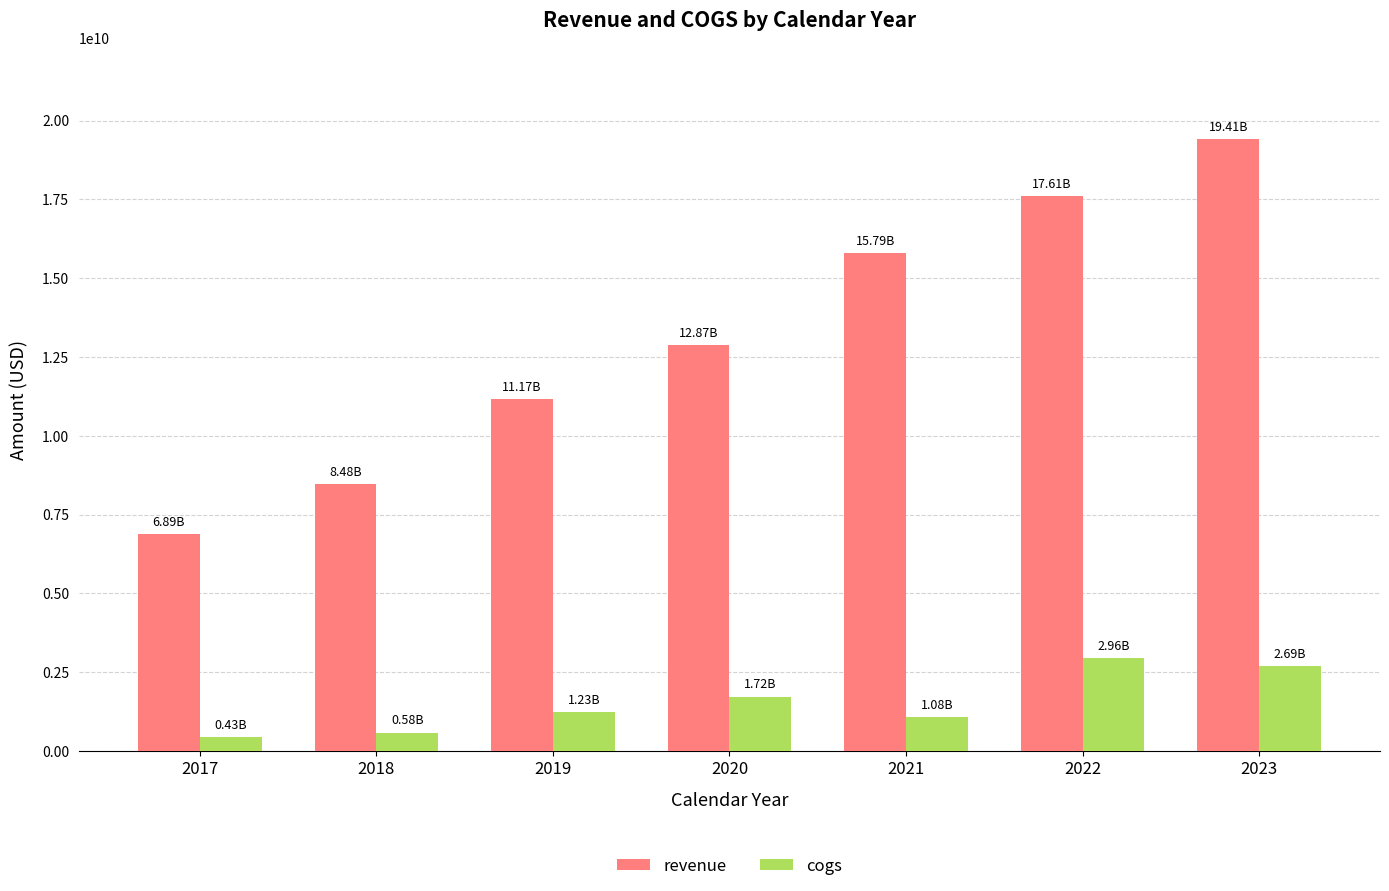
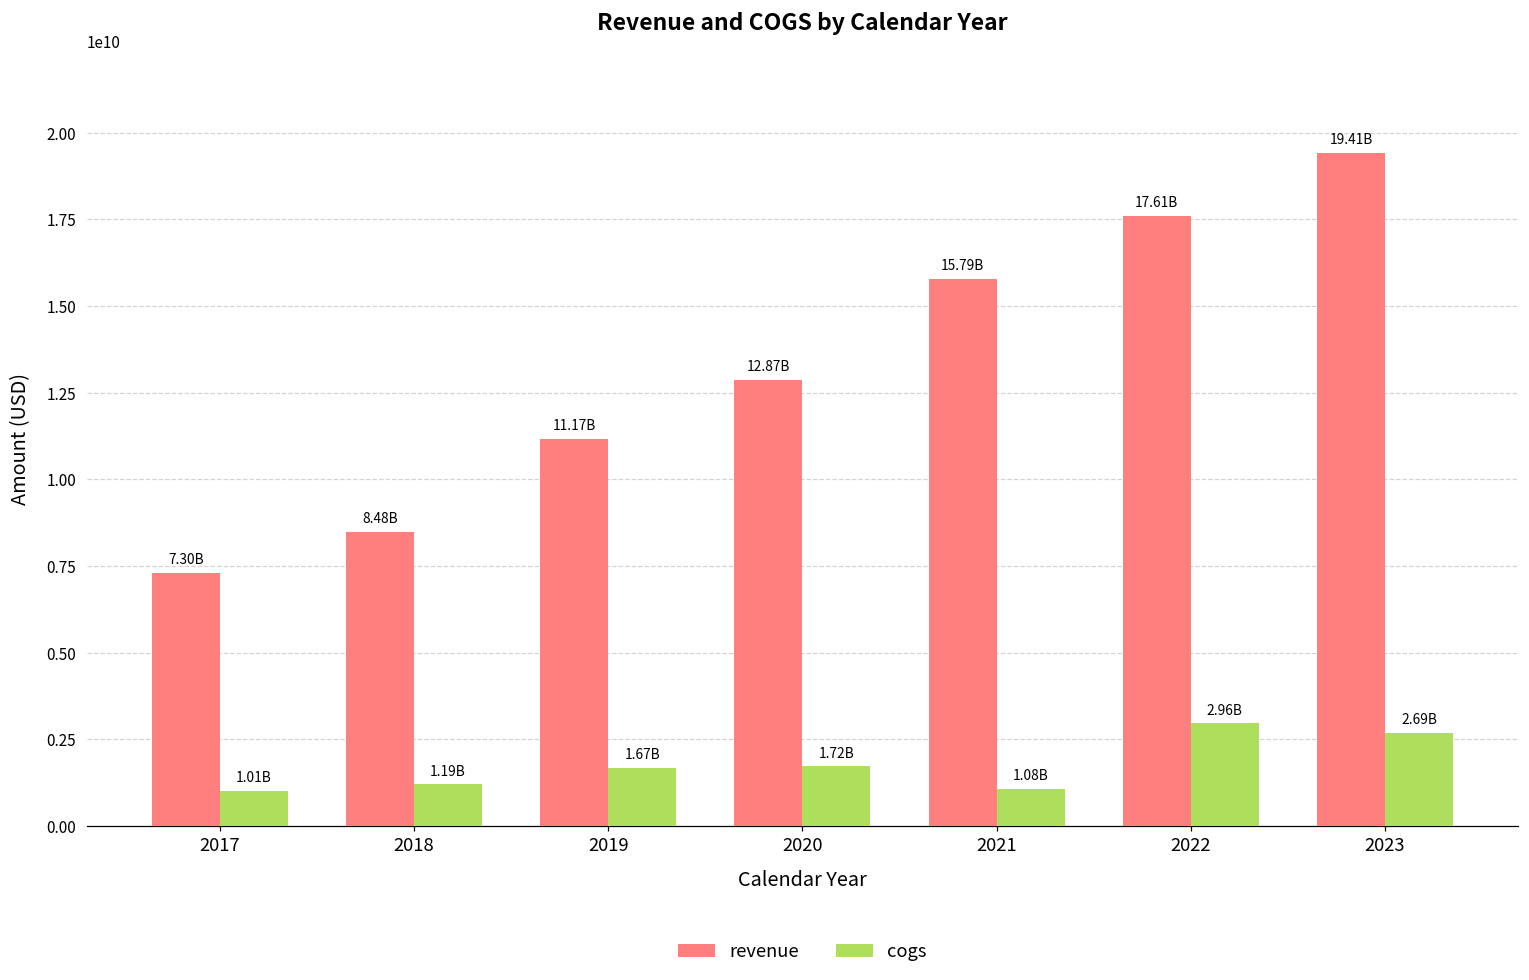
  {
    "revenue": {
-     "2017": "6.89B",
+     "2017": "7.30B",
      "2018": "8.48B",
      "2019": "11.17B",
      "2020": "12.87B",
      "2021": "15.79B",
      "2022": "17.61B",
      "2023": "19.41B"
    },
    "cogs": {
-     "2017": "0.43B",
-     "2018": "0.58B",
-     "2019": "1.23B",
+     "2017": "1.01B",
+     "2018": "1.19B",
+     "2019": "1.67B",
      "2020": "1.72B",
      "2021": "1.08B",
      "2022": "2.96B",
      "2023": "2.69B"
    }
  }
